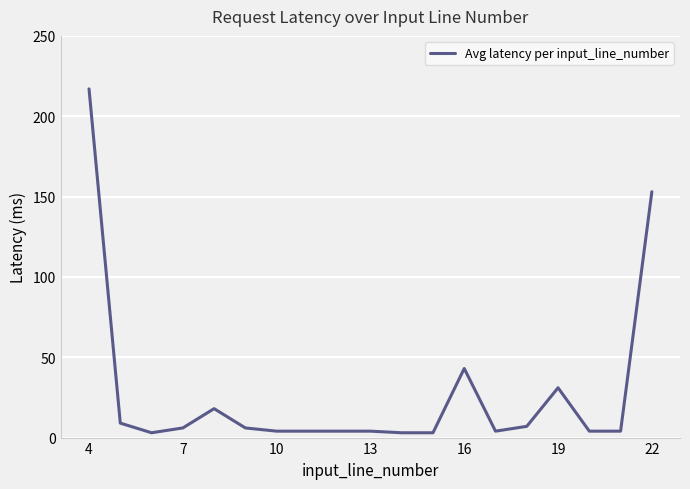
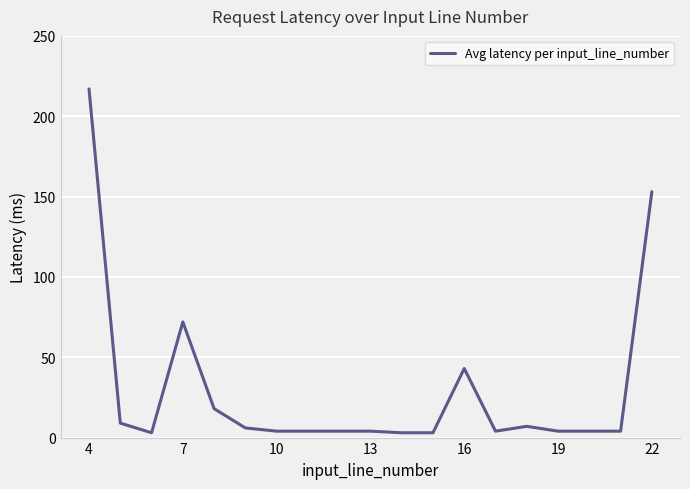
  {
    "4": 217,
-   "7": 6,
+   "7": 72,
    "10": 4,
    "13": 4,
    "16": 43,
-   "19": 31,
+   "19": 4,
    "22": 153
  }
